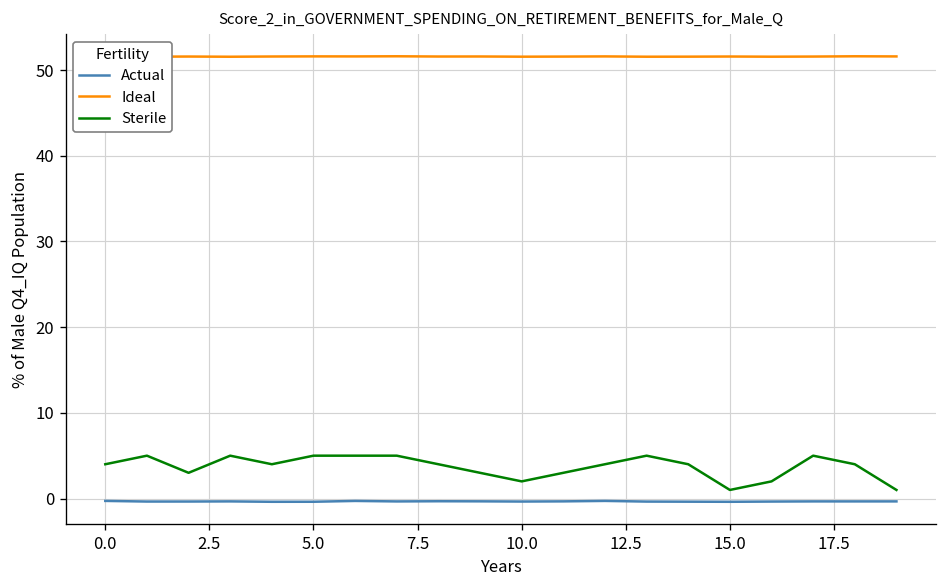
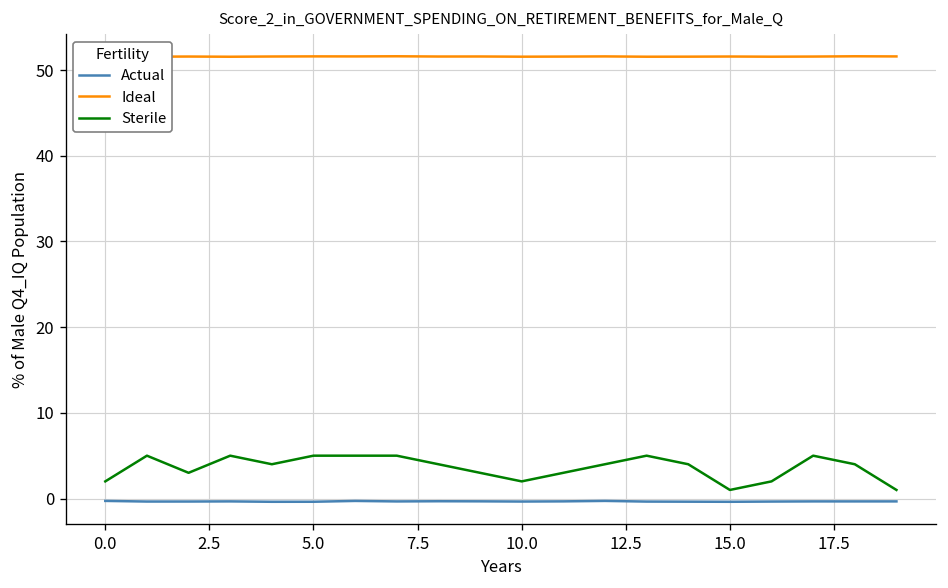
  {
    "Actual": {
      "0.0": 0,
      "5.0": 0,
      "10.0": 0,
      "15.0": 0
    },
    "Ideal": {
      "5.0": 52,
      "10.0": 52,
      "15.0": 52
    },
    "Sterile": {
-     "0.0": 4,
+     "0.0": 2,
      "5.0": 5,
      "10.0": 2,
      "15.0": 1
    }
  }
